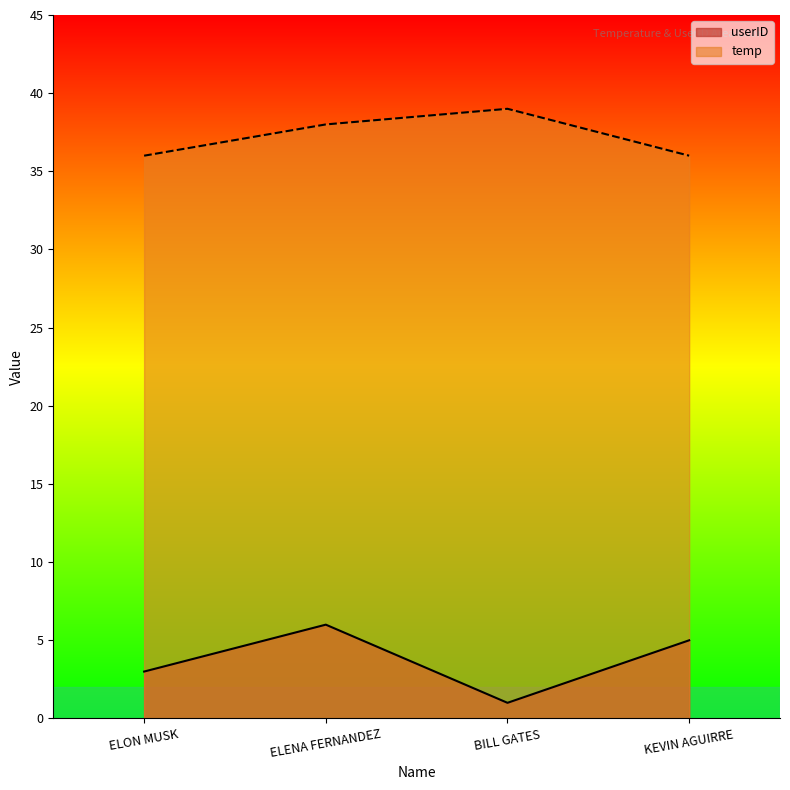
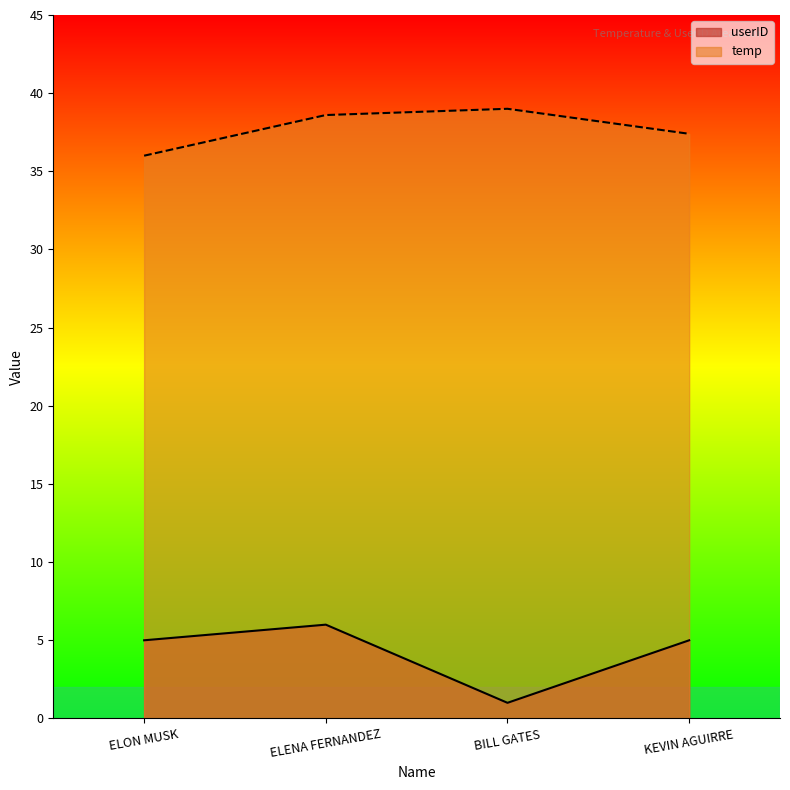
  {
    "userID": {
-     "ELON MUSK": 3,
+     "ELON MUSK": 5,
      "ELENA FERNANDEZ": 6,
      "KEVIN AGUIRRE": 5
    },
    "temp": {
      "ELON MUSK": 36.0,
-     "ELENA FERNANDEZ": 38.0,
+     "ELENA FERNANDEZ": 38.6,
      "BILL GATES": 39.0,
-     "KEVIN AGUIRRE": 36.0
+     "KEVIN AGUIRRE": 37.4
    }
  }
